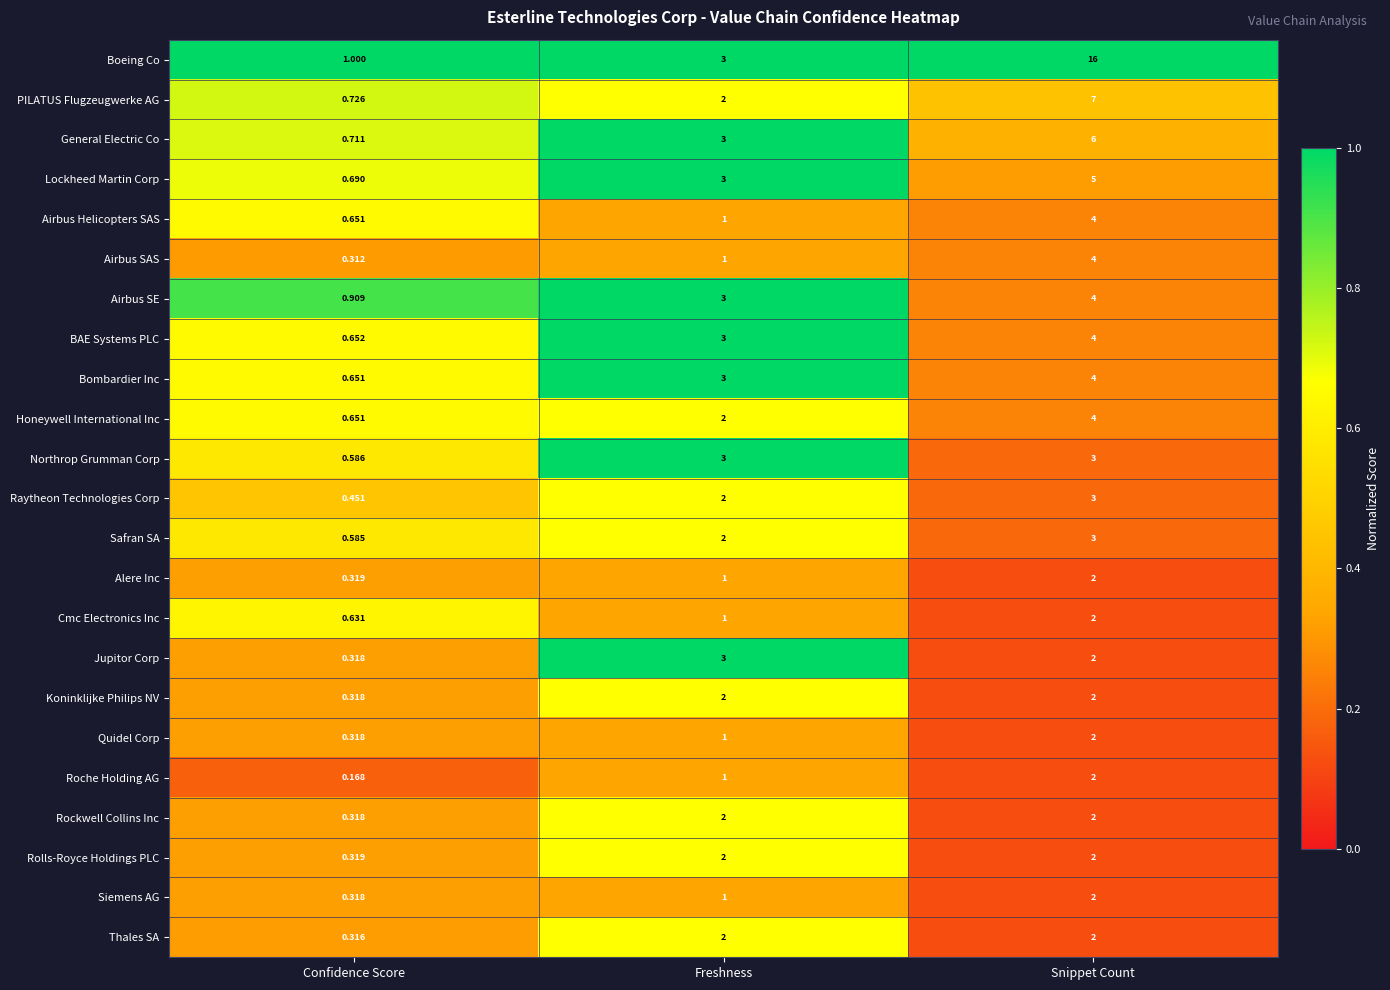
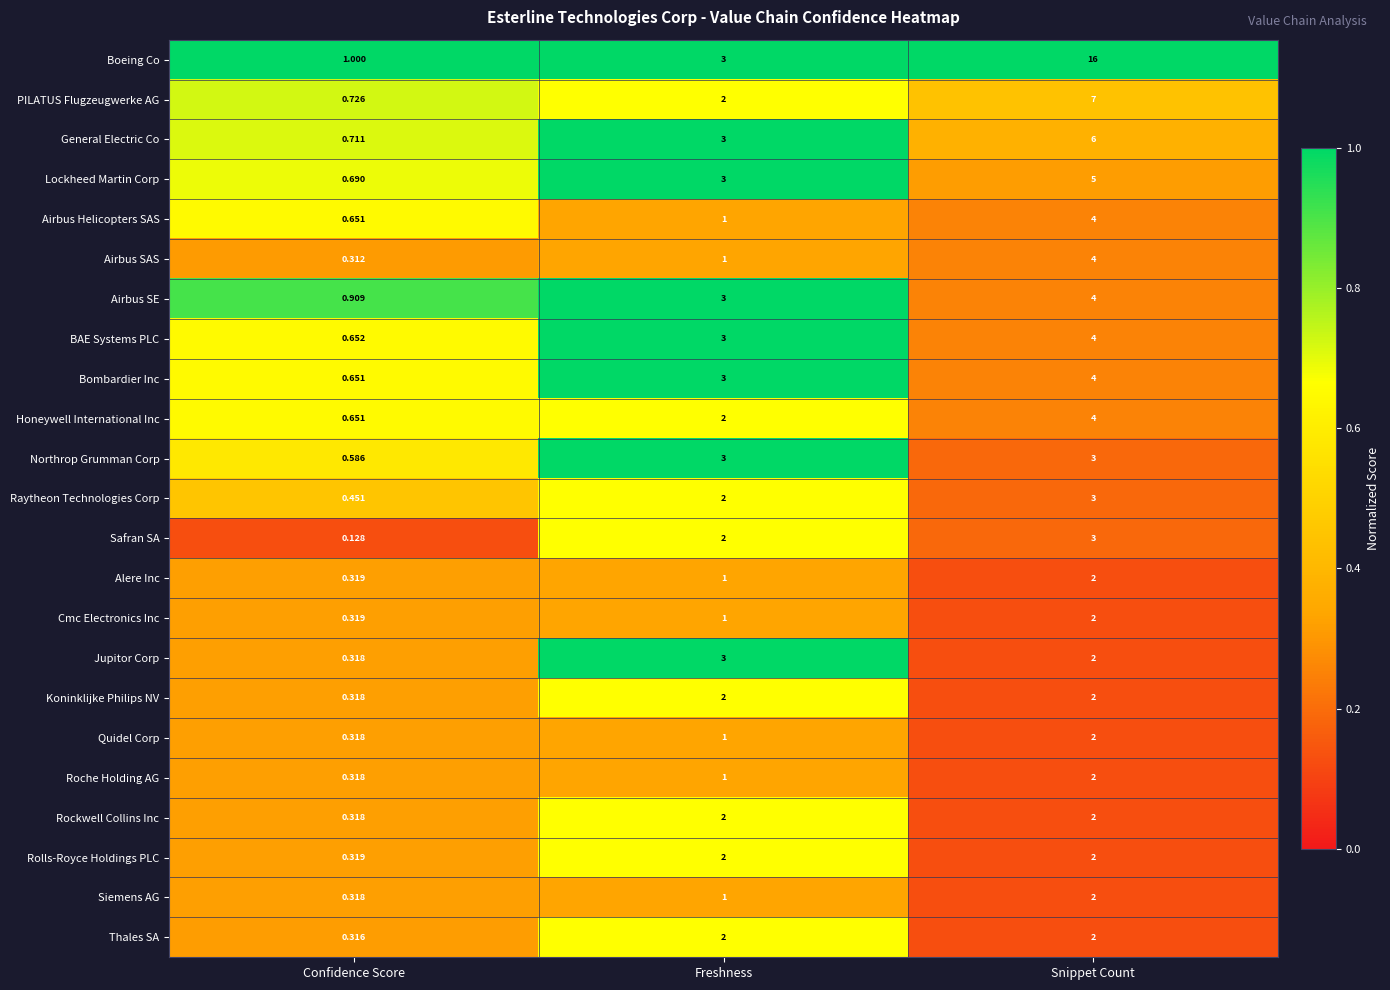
  {
    "Boeing Co": {
      "Confidence Score": 1.000,
      "Freshness": 3,
      "Snippet Count": 16
    },
    "PILATUS Flugzeugwerke AG": {
      "Confidence Score": 0.726,
      "Freshness": 2,
      "Snippet Count": 7
    },
    "General Electric Co": {
      "Confidence Score": 0.711,
      "Freshness": 3,
      "Snippet Count": 6
    },
    "Lockheed Martin Corp": {
      "Confidence Score": 0.690,
      "Freshness": 3,
      "Snippet Count": 5
    },
    "Airbus Helicopters SAS": {
      "Confidence Score": 0.651,
      "Freshness": 1,
      "Snippet Count": 4
    },
    "Airbus SAS": {
      "Confidence Score": 0.312,
      "Freshness": 1,
      "Snippet Count": 4
    },
    "Airbus SE": {
      "Confidence Score": 0.909,
      "Freshness": 3,
      "Snippet Count": 4
    },
    "BAE Systems PLC": {
      "Confidence Score": 0.652,
      "Freshness": 3,
      "Snippet Count": 4
    },
    "Bombardier Inc": {
      "Confidence Score": 0.651,
      "Freshness": 3,
      "Snippet Count": 4
    },
    "Honeywell International Inc": {
      "Confidence Score": 0.651,
      "Freshness": 2,
      "Snippet Count": 4
    },
    "Northrop Grumman Corp": {
      "Confidence Score": 0.586,
      "Freshness": 3,
      "Snippet Count": 3
    },
    "Raytheon Technologies Corp": {
      "Confidence Score": 0.451,
      "Freshness": 2,
      "Snippet Count": 3
    },
    "Safran SA": {
-     "Confidence Score": 0.585,
+     "Confidence Score": 0.128,
      "Freshness": 2,
      "Snippet Count": 3
    },
    "Alere Inc": {
      "Confidence Score": 0.319,
      "Freshness": 1,
      "Snippet Count": 2
    },
    "Cmc Electronics Inc": {
-     "Confidence Score": 0.631,
+     "Confidence Score": 0.319,
      "Freshness": 1,
      "Snippet Count": 2
    },
    "Jupitor Corp": {
      "Confidence Score": 0.318,
      "Freshness": 3,
      "Snippet Count": 2
    },
    "Koninklijke Philips NV": {
      "Confidence Score": 0.318,
      "Freshness": 2,
      "Snippet Count": 2
    },
    "Quidel Corp": {
      "Confidence Score": 0.318,
      "Freshness": 1,
      "Snippet Count": 2
    },
    "Roche Holding AG": {
-     "Confidence Score": 0.168,
+     "Confidence Score": 0.318,
      "Freshness": 1,
      "Snippet Count": 2
    },
    "Rockwell Collins Inc": {
      "Confidence Score": 0.318,
      "Freshness": 2,
      "Snippet Count": 2
    },
    "Rolls-Royce Holdings PLC": {
      "Confidence Score": 0.319,
      "Freshness": 2,
      "Snippet Count": 2
    },
    "Siemens AG": {
      "Confidence Score": 0.318,
      "Freshness": 1,
      "Snippet Count": 2
    },
    "Thales SA": {
      "Confidence Score": 0.316,
      "Freshness": 2,
      "Snippet Count": 2
    }
  }
